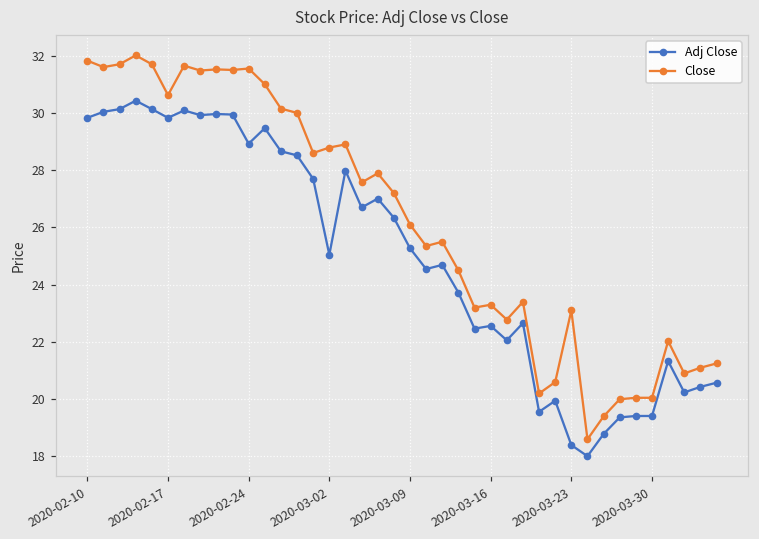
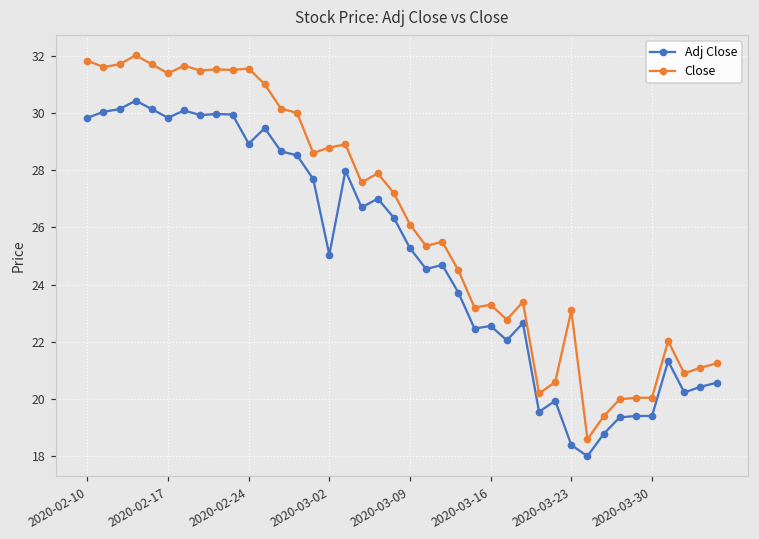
  {
    "Adj Close": {
      "2020-02-10": 29.8,
      "2020-02-17": 29.8,
      "2020-02-24": 28.9,
      "2020-03-02": 25.0,
      "2020-03-09": 25.3,
      "2020-03-16": 22.6,
      "2020-03-23": 18.4,
      "2020-03-30": 19.4
    },
    "Close": {
      "2020-02-10": 31.8,
-     "2020-02-17": 30.6,
+     "2020-02-17": 31.4,
      "2020-02-24": 31.5,
      "2020-03-02": 28.8,
      "2020-03-09": 26.1,
      "2020-03-16": 23.3,
      "2020-03-23": 23.1,
      "2020-03-30": 20.0
    }
  }
